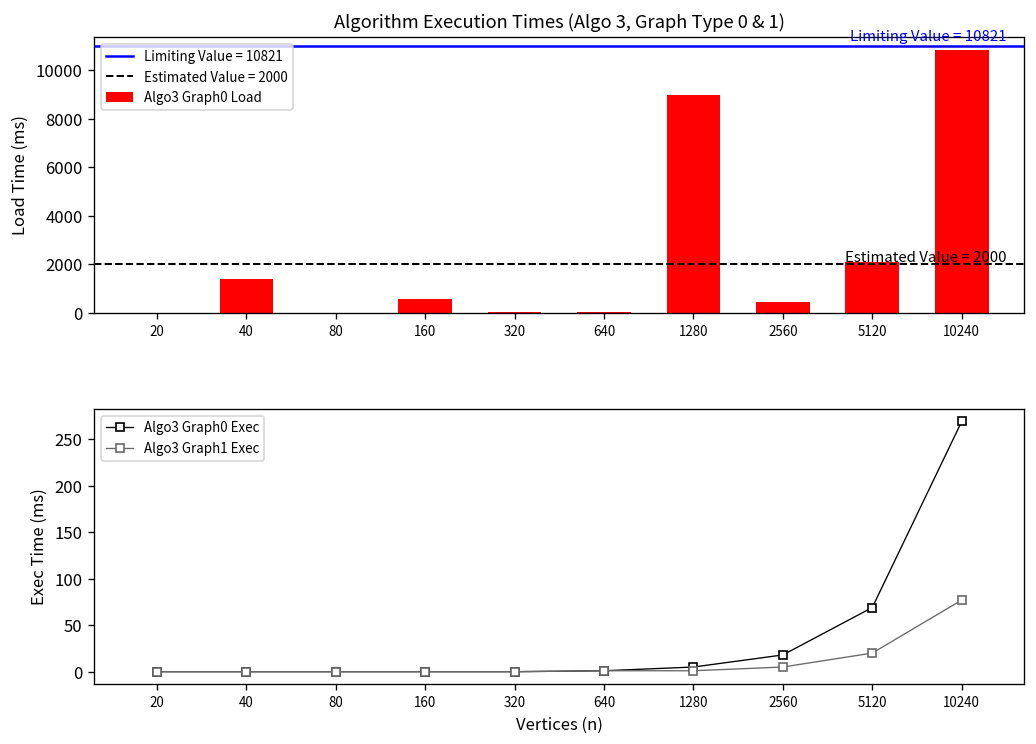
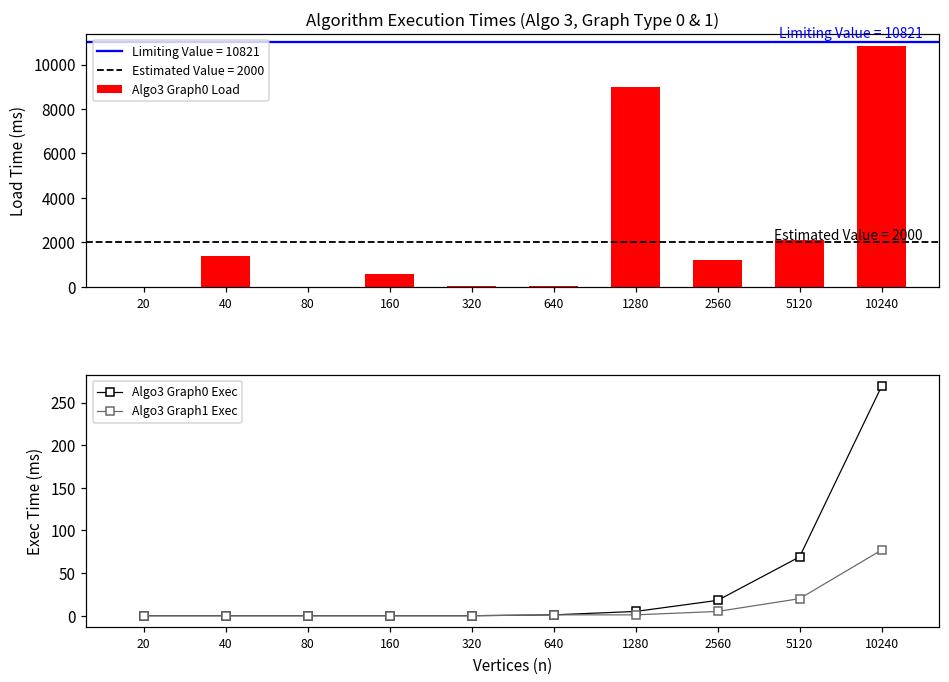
  {
    "Algorithm Execution Times (Algo 3, Graph Type 0 & 1)": {
      "40": 1400,
      "160": 500,
      "1280": 9000,
-     "2560": 400
+     "2560": 1200
    }
  }
